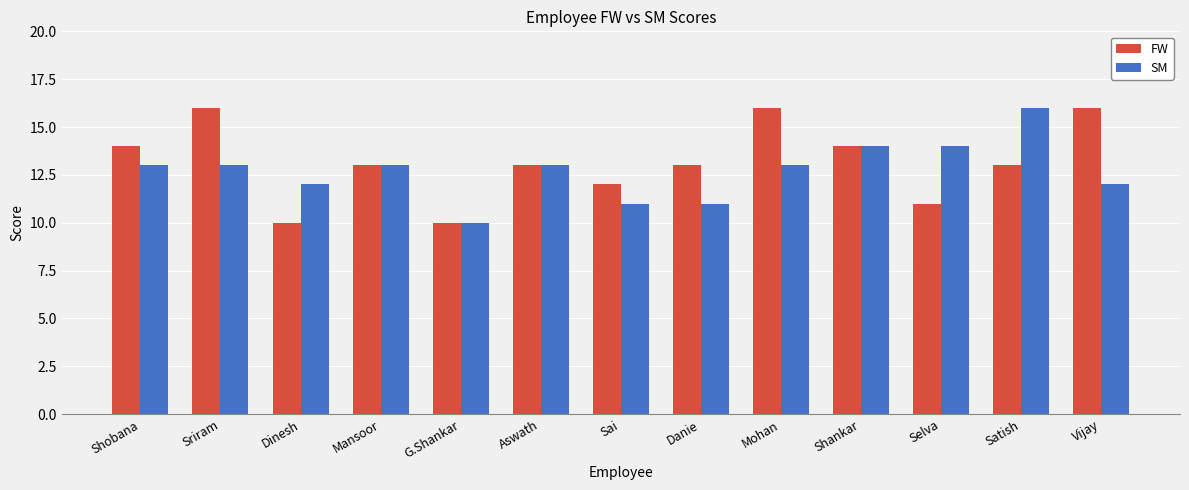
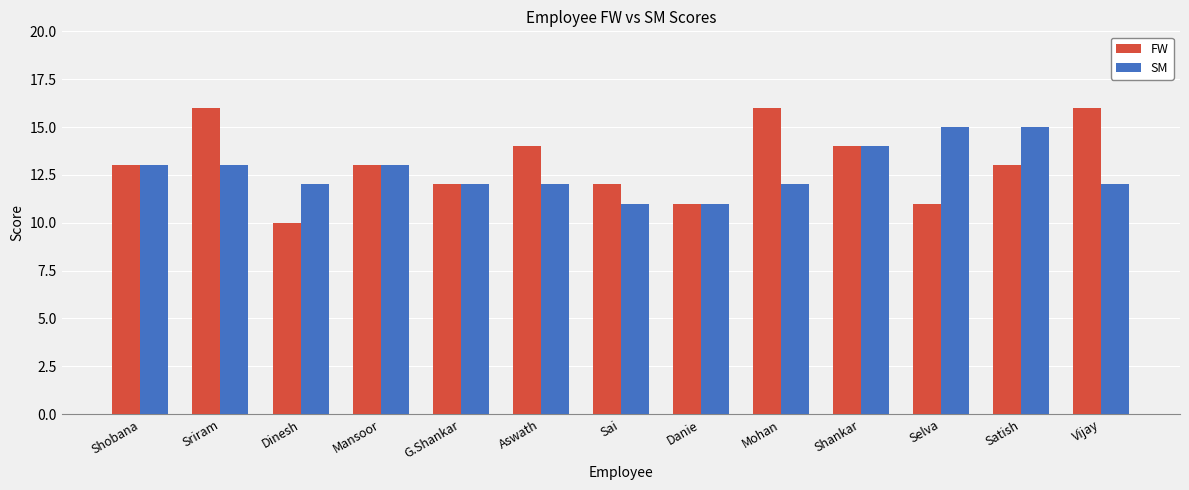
  {
    "FW": {
-     "Shobana": 14,
+     "Shobana": 13,
      "Sriram": 16,
      "Dinesh": 10,
      "Mansoor": 13,
-     "G.Shankar": 10,
-     "Aswath": 13,
+     "G.Shankar": 12,
+     "Aswath": 14,
      "Sai": 12,
-     "Danie": 13,
+     "Danie": 11,
      "Mohan": 16,
      "Shankar": 14,
      "Selva": 11,
      "Satish": 13,
      "Vijay": 16
    },
    "SM": {
      "Shobana": 13,
      "Sriram": 13,
      "Dinesh": 12,
      "Mansoor": 13,
-     "G.Shankar": 10,
-     "Aswath": 13,
+     "G.Shankar": 12,
+     "Aswath": 12,
      "Sai": 11,
      "Danie": 11,
-     "Mohan": 13,
+     "Mohan": 12,
      "Shankar": 14,
-     "Selva": 14,
-     "Satish": 16,
+     "Selva": 15,
+     "Satish": 15,
      "Vijay": 12
    }
  }
